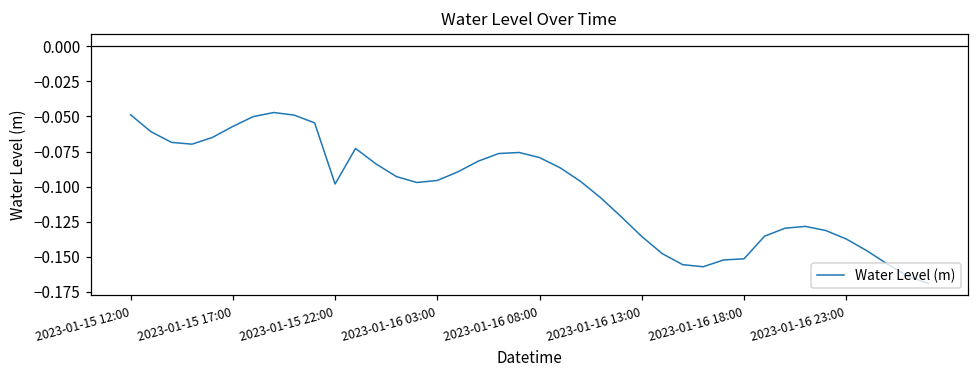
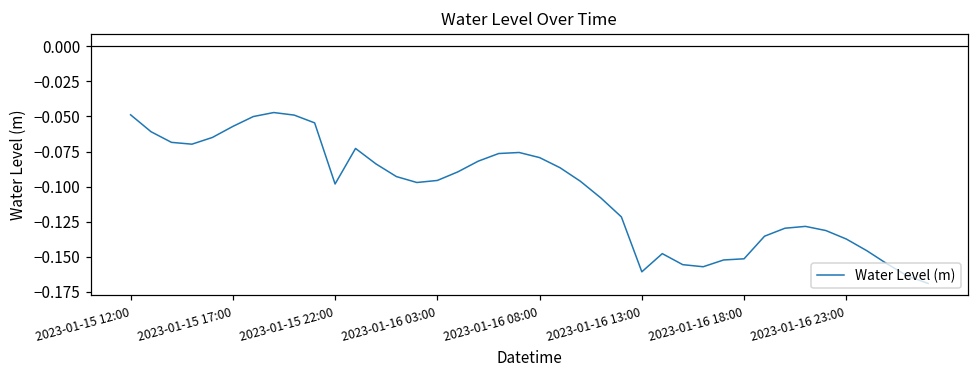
  {
    "2023-01-15 12:00": -0.049,
    "2023-01-15 17:00": -0.057,
    "2023-01-15 22:00": -0.098,
    "2023-01-16 03:00": -0.096,
    "2023-01-16 08:00": -0.079,
-   "2023-01-16 13:00": -0.136,
+   "2023-01-16 13:00": -0.161,
    "2023-01-16 18:00": -0.151,
    "2023-01-16 23:00": -0.137
  }
